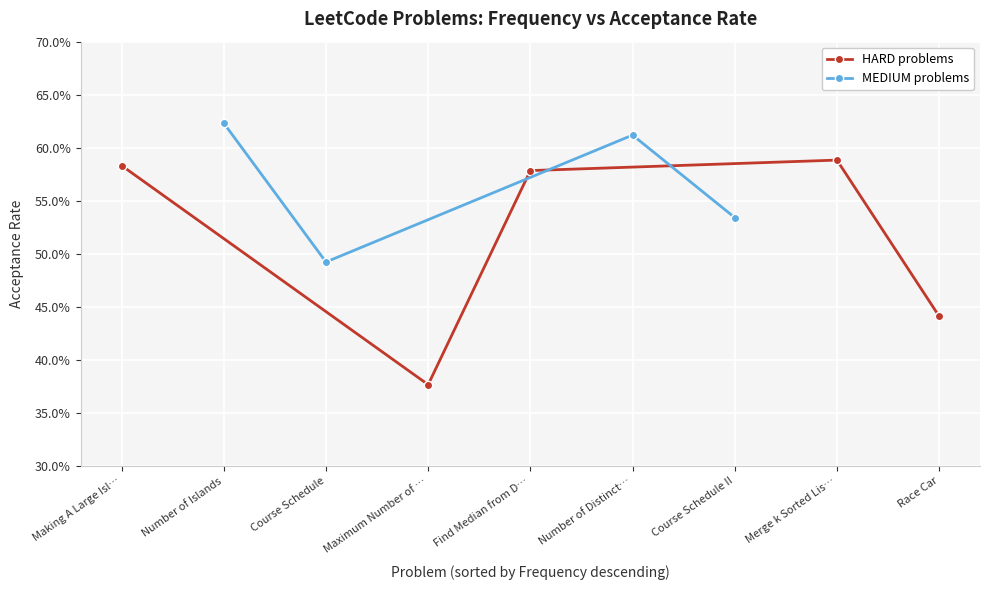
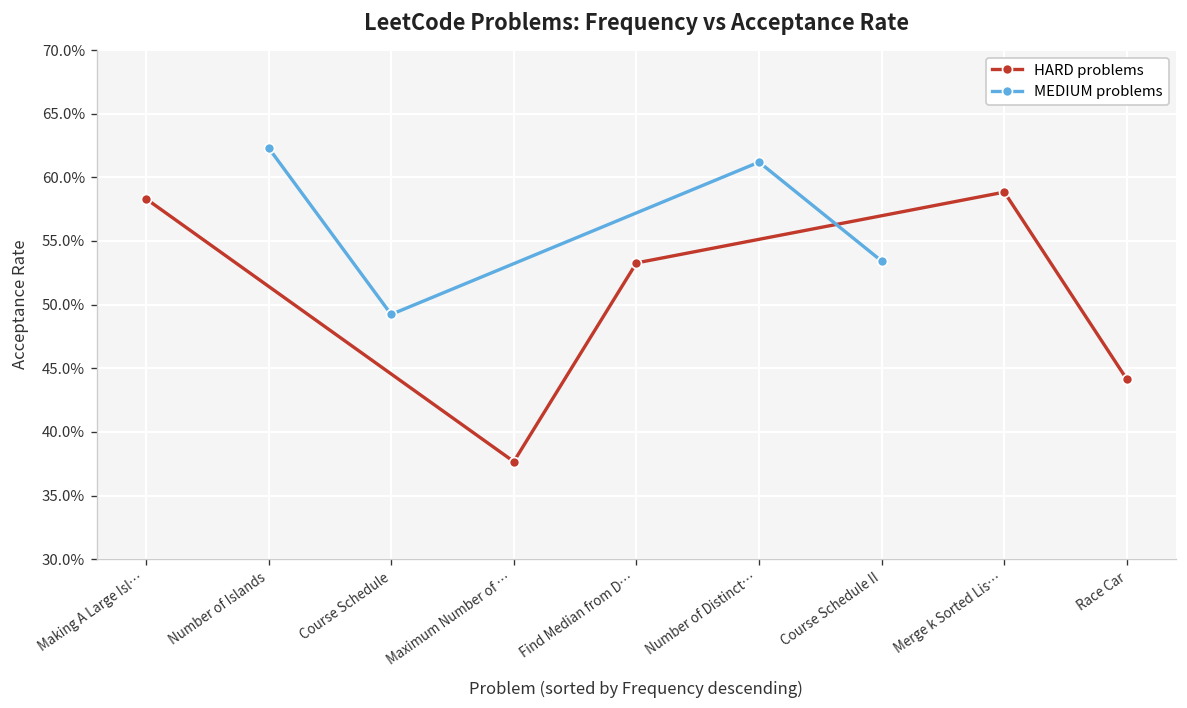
  {
    "HARD problems": {
      "Making A Large Isl…": "58.3%",
      "Maximum Number of …": "37.7%",
-     "Find Median from D…": "57.8%",
+     "Find Median from D…": "53.3%",
      "Merge k Sorted Lis…": "58.8%",
      "Race Car": "44.1%"
    },
    "MEDIUM problems": {
      "Number of Islands": "62.3%",
      "Course Schedule": "49.2%",
      "Number of Distinct…": "61.2%",
      "Course Schedule II": "53.4%"
    }
  }
